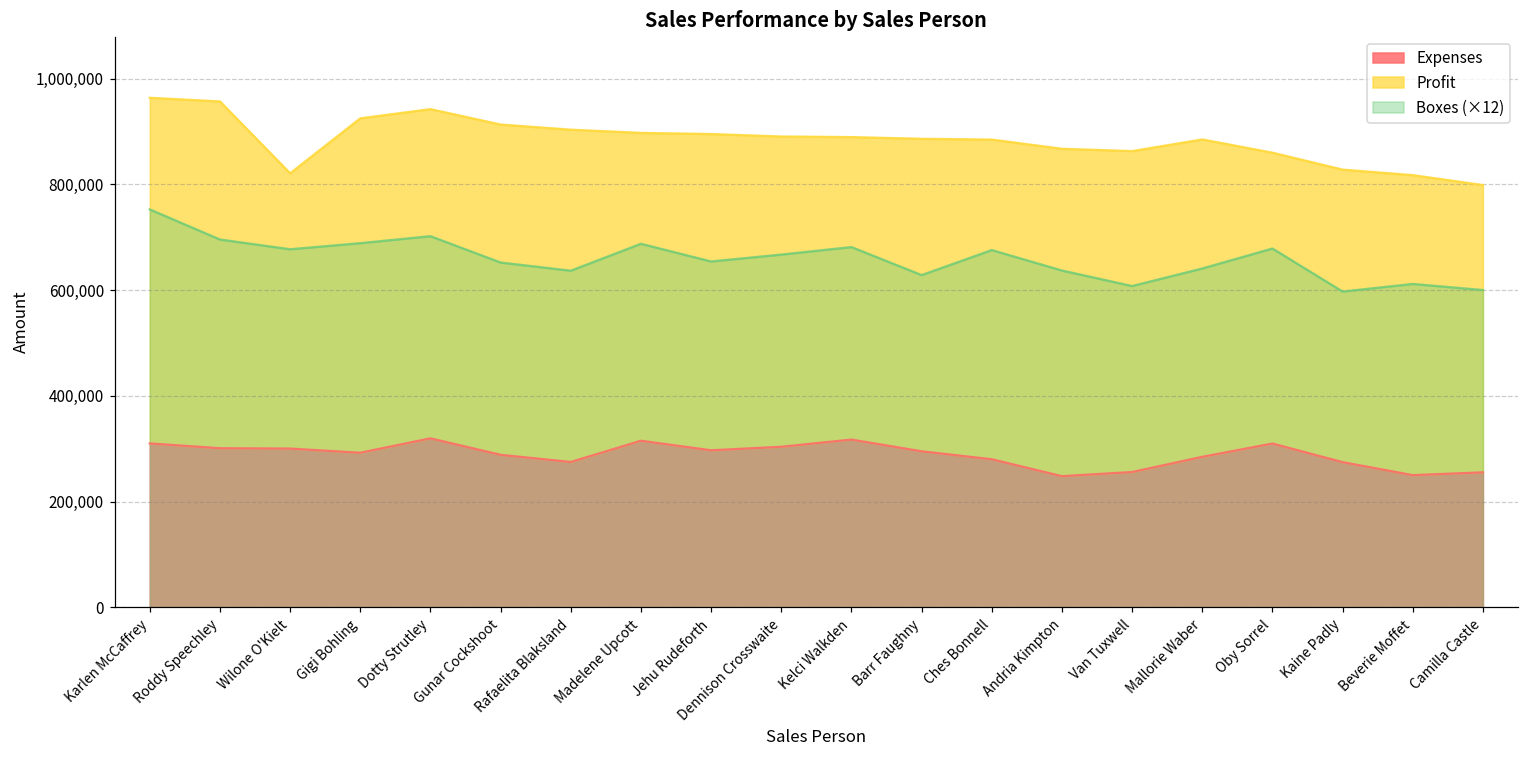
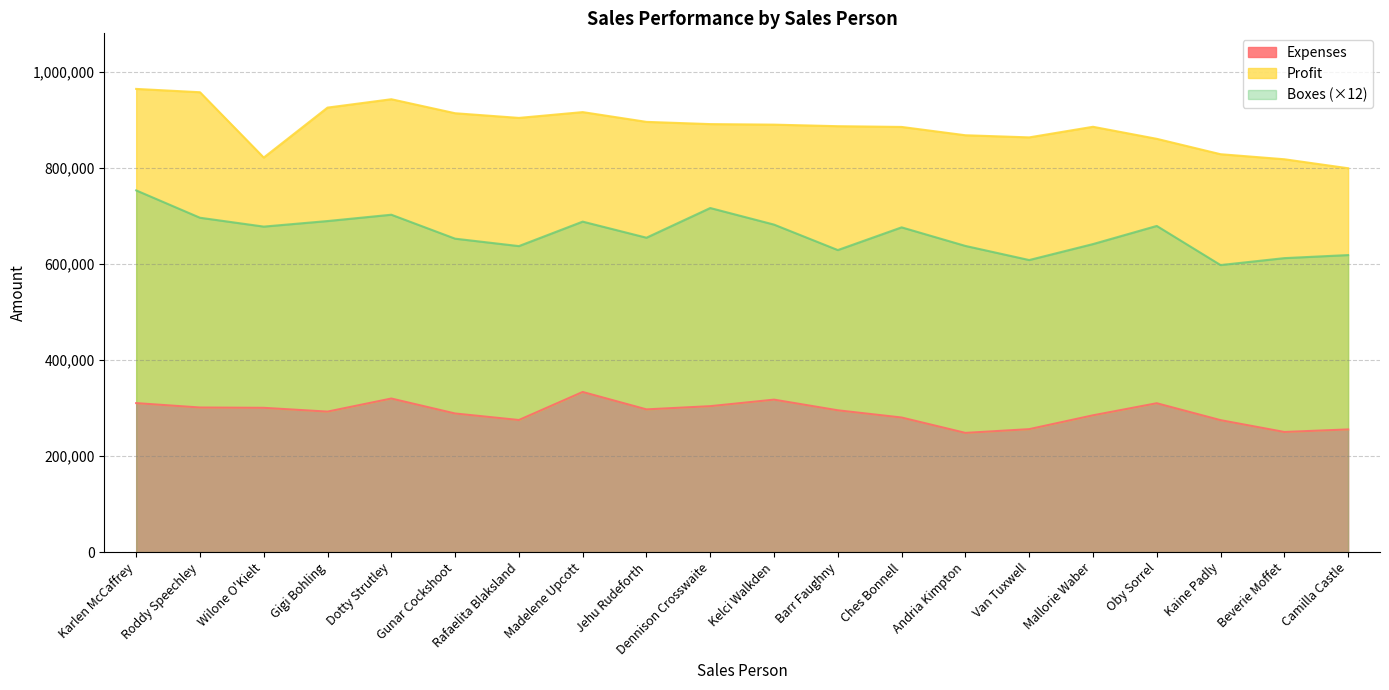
  {
    "Expenses": {
      "Karlen McCaffrey": "310,000",
      "Roddy Speechley": "300,000",
      "Wilone O'Kielt": "300,000",
      "Gigi Bohling": "290,000",
      "Dotty Strutley": "320,000",
      "Gunar Cockshoot": "290,000",
      "Rafaelita Blaksland": "270,000",
-     "Madelene Upcott": "320,000",
+     "Madelene Upcott": "330,000",
      "Jehu Rudeforth": "300,000",
      "Dennison Crosswaite": "300,000",
      "Kelci Walkden": "320,000",
      "Barr Faughny": "300,000",
      "Ches Bonnell": "280,000",
      "Andria Kimpton": "250,000",
      "Van Tuxwell": "260,000",
      "Mallorie Waber": "280,000",
      "Oby Sorrel": "310,000",
      "Kaine Padly": "270,000",
      "Beverie Moffet": "250,000",
      "Camilla Castle": "260,000"
    },
    "Profit": {
      "Karlen McCaffrey": "650,000",
      "Roddy Speechley": "660,000",
      "Wilone O'Kielt": "520,000",
      "Gigi Bohling": "630,000",
      "Dotty Strutley": "620,000",
      "Gunar Cockshoot": "620,000",
      "Rafaelita Blaksland": "630,000",
      "Madelene Upcott": "580,000",
      "Jehu Rudeforth": "600,000",
      "Dennison Crosswaite": "590,000",
      "Kelci Walkden": "570,000",
      "Barr Faughny": "590,000",
      "Ches Bonnell": "600,000",
      "Andria Kimpton": "620,000",
      "Van Tuxwell": "610,000",
      "Mallorie Waber": "600,000",
      "Oby Sorrel": "550,000",
      "Kaine Padly": "550,000",
      "Beverie Moffet": "570,000",
      "Camilla Castle": "540,000"
    },
    "Boxes (×12)": {
      "Karlen McCaffrey": "750,000",
      "Roddy Speechley": "700,000",
      "Wilone O'Kielt": "680,000",
      "Gigi Bohling": "690,000",
      "Dotty Strutley": "700,000",
      "Gunar Cockshoot": "650,000",
      "Rafaelita Blaksland": "640,000",
      "Madelene Upcott": "690,000",
      "Jehu Rudeforth": "650,000",
-     "Dennison Crosswaite": "670,000",
+     "Dennison Crosswaite": "720,000",
      "Kelci Walkden": "680,000",
      "Barr Faughny": "630,000",
      "Ches Bonnell": "680,000",
      "Andria Kimpton": "640,000",
      "Van Tuxwell": "610,000",
      "Mallorie Waber": "640,000",
      "Oby Sorrel": "680,000",
      "Kaine Padly": "600,000",
      "Beverie Moffet": "610,000",
-     "Camilla Castle": "600,000"
+     "Camilla Castle": "620,000"
    }
  }
